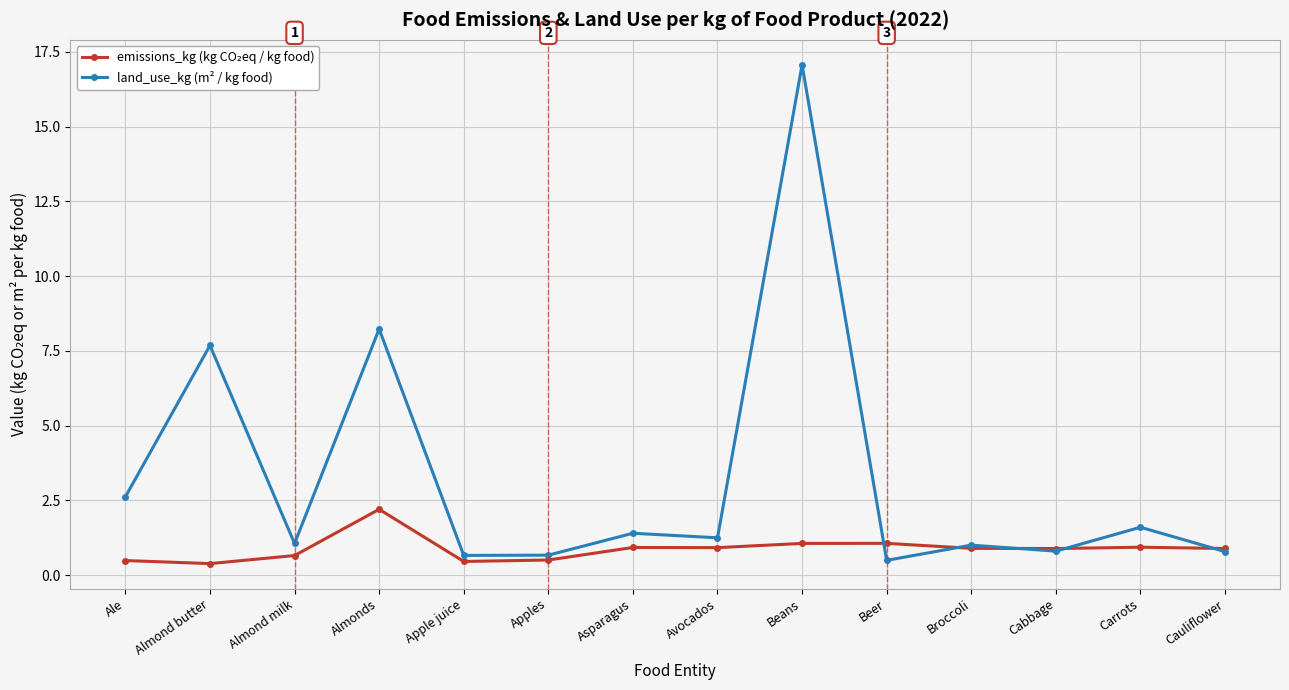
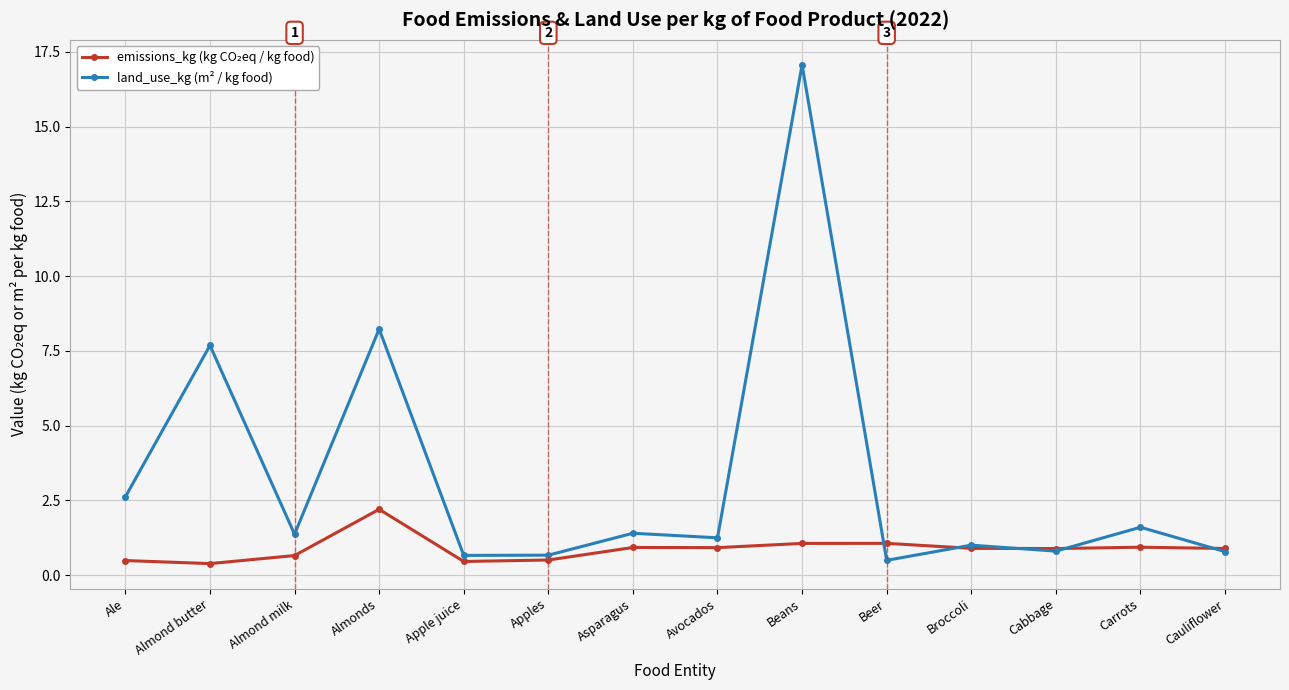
  {
    "emissions_kg (kg CO₂eq / kg food)": {
      "Ale": 0.5,
      "Almond butter": 0.4,
      "Almond milk": 0.7,
      "Almonds": 2.2,
      "Apple juice": 0.5,
      "Apples": 0.5,
      "Asparagus": 0.9,
      "Avocados": 0.9,
      "Beans": 1.1,
      "Beer": 1.1,
      "Broccoli": 0.9,
      "Cabbage": 0.9,
      "Carrots": 0.9,
      "Cauliflower": 0.9
    },
    "land_use_kg (m² / kg food)": {
      "Ale": 2.6,
      "Almond butter": 7.7,
-     "Almond milk": 1.1,
+     "Almond milk": 1.4,
      "Almonds": 8.2,
      "Apple juice": 0.7,
      "Apples": 0.7,
      "Asparagus": 1.4,
      "Avocados": 1.2,
      "Beans": 17.1,
      "Beer": 0.5,
      "Broccoli": 1.0,
      "Cabbage": 0.8,
      "Carrots": 1.6,
      "Cauliflower": 0.8
    }
  }
